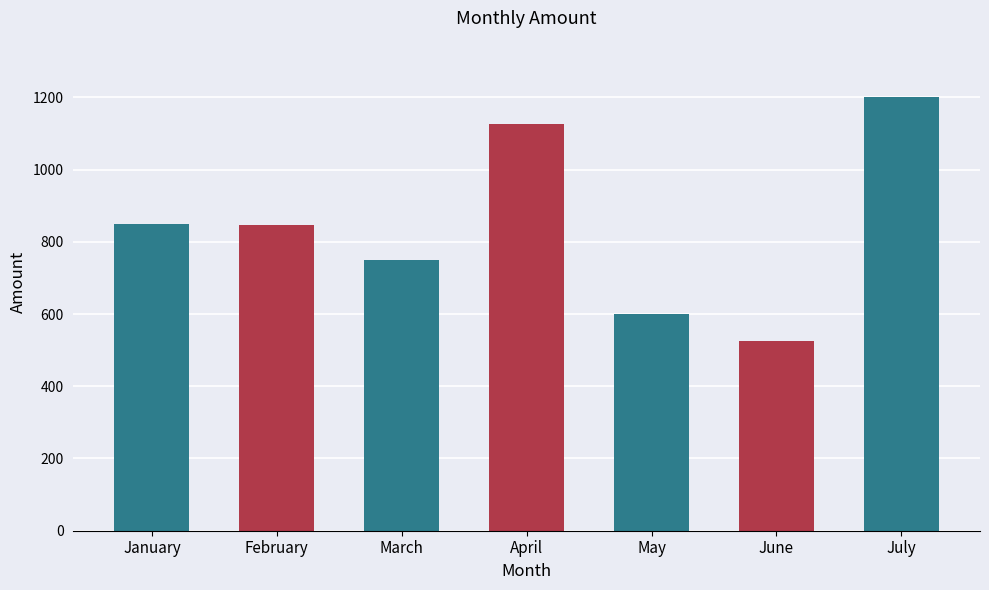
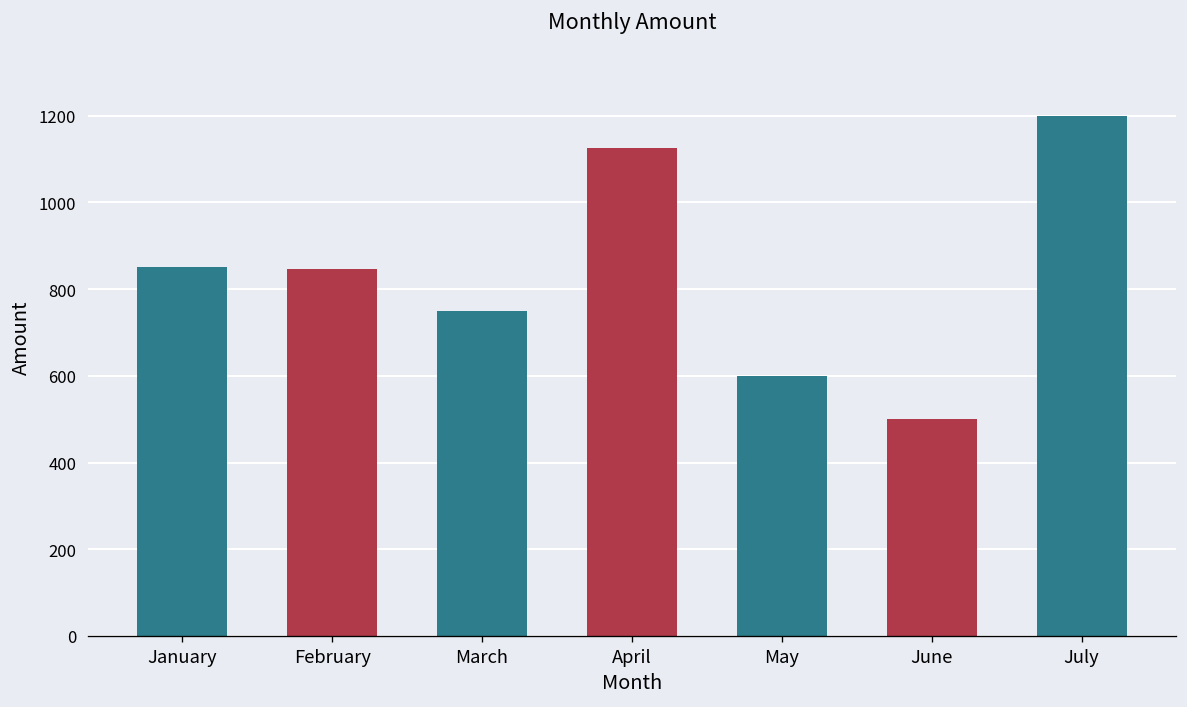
  {
    "January": 850,
    "February": 850,
    "March": 750,
    "April": 1130,
    "May": 600,
-   "June": 530,
+   "June": 500,
    "July": 1200
  }
